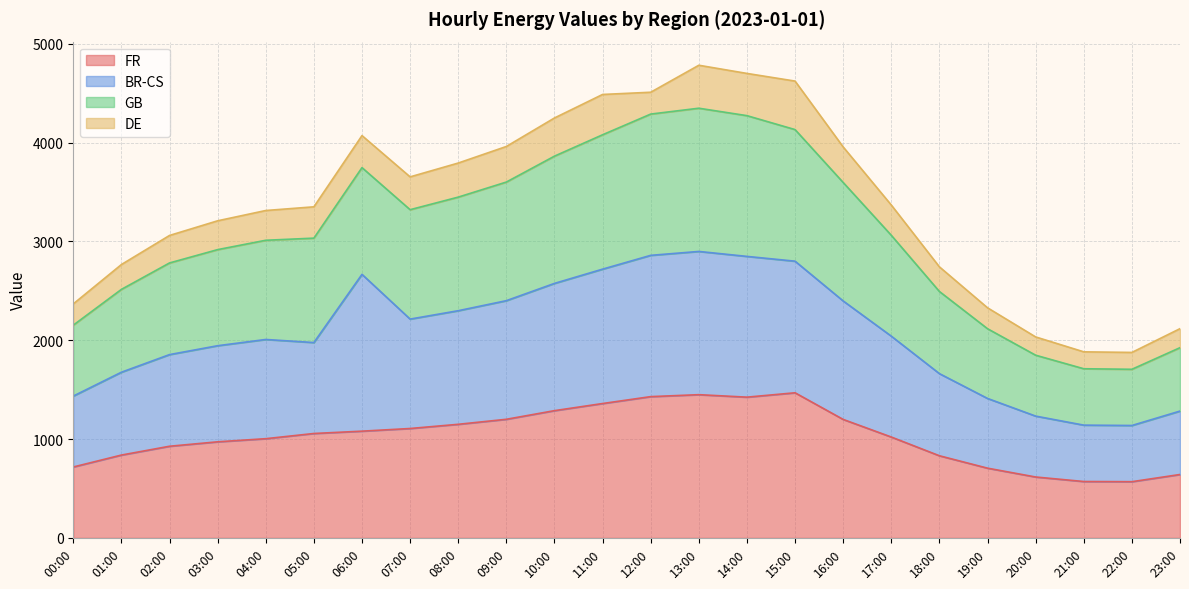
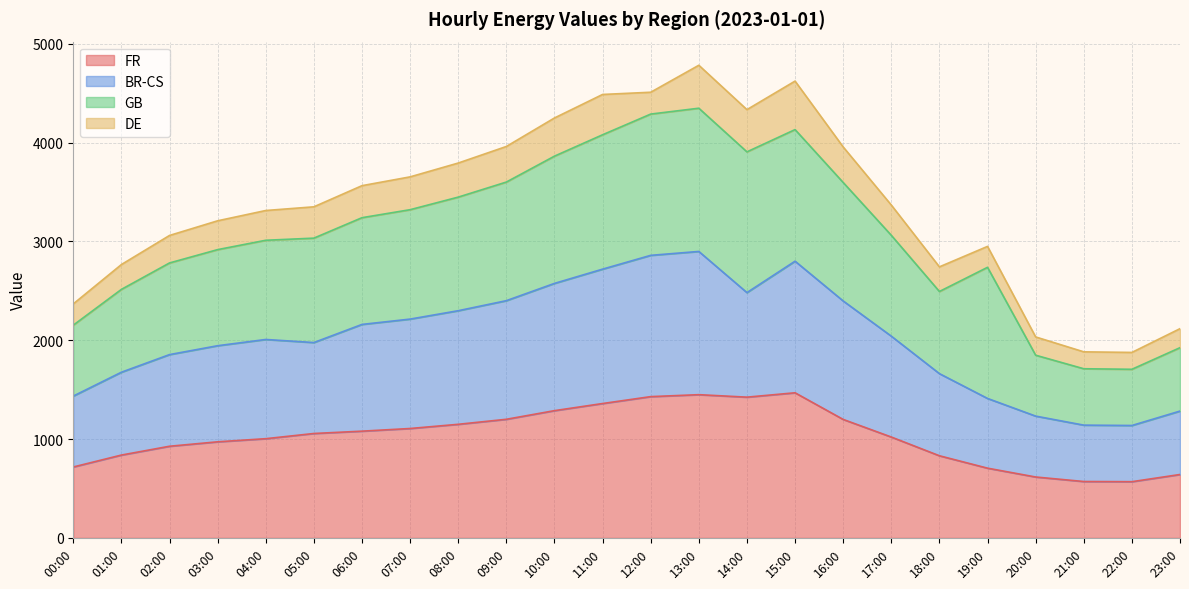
  {
    "FR": {
      "00:00": 700,
      "01:00": 800,
      "02:00": 900,
      "03:00": 1000,
      "04:00": 1000,
      "05:00": 1100,
      "06:00": 1100,
      "07:00": 1100,
      "08:00": 1100,
      "09:00": 1200,
      "10:00": 1300,
      "11:00": 1400,
      "12:00": 1400,
      "13:00": 1400,
      "14:00": 1400,
      "15:00": 1500,
      "16:00": 1200,
      "17:00": 1000,
      "18:00": 800,
      "19:00": 700,
      "20:00": 600,
      "21:00": 600,
      "22:00": 600,
      "23:00": 600
    },
    "BR-CS": {
      "00:00": 700,
      "01:00": 800,
      "02:00": 900,
      "03:00": 1000,
      "04:00": 1000,
      "05:00": 900,
-     "06:00": 1600,
+     "06:00": 1100,
      "07:00": 1100,
      "08:00": 1100,
      "09:00": 1200,
      "10:00": 1300,
      "11:00": 1400,
      "12:00": 1400,
      "13:00": 1400,
-     "14:00": 1400,
+     "14:00": 1100,
      "15:00": 1300,
      "16:00": 1200,
      "17:00": 1000,
      "18:00": 800,
      "19:00": 700,
      "20:00": 600,
      "21:00": 600,
      "22:00": 600,
      "23:00": 600
    },
    "GB": {
      "00:00": 700,
      "01:00": 800,
      "02:00": 900,
      "03:00": 1000,
      "04:00": 1000,
      "05:00": 1100,
      "06:00": 1100,
      "07:00": 1100,
      "08:00": 1100,
      "09:00": 1200,
      "10:00": 1300,
      "11:00": 1400,
      "12:00": 1400,
      "13:00": 1400,
      "14:00": 1400,
      "15:00": 1300,
      "16:00": 1200,
      "17:00": 1000,
      "18:00": 800,
-     "19:00": 700,
+     "19:00": 1300,
      "20:00": 600,
      "21:00": 600,
      "22:00": 600,
      "23:00": 600
    },
    "DE": {
      "00:00": 200,
      "01:00": 300,
      "02:00": 300,
      "03:00": 300,
      "04:00": 300,
      "05:00": 300,
      "06:00": 300,
      "07:00": 300,
      "08:00": 300,
      "09:00": 400,
      "10:00": 400,
      "11:00": 400,
      "12:00": 200,
      "13:00": 400,
      "14:00": 400,
      "15:00": 500,
      "16:00": 400,
      "17:00": 300,
      "18:00": 200,
      "19:00": 200,
      "20:00": 200,
      "21:00": 200,
      "22:00": 200,
      "23:00": 200
    }
  }
